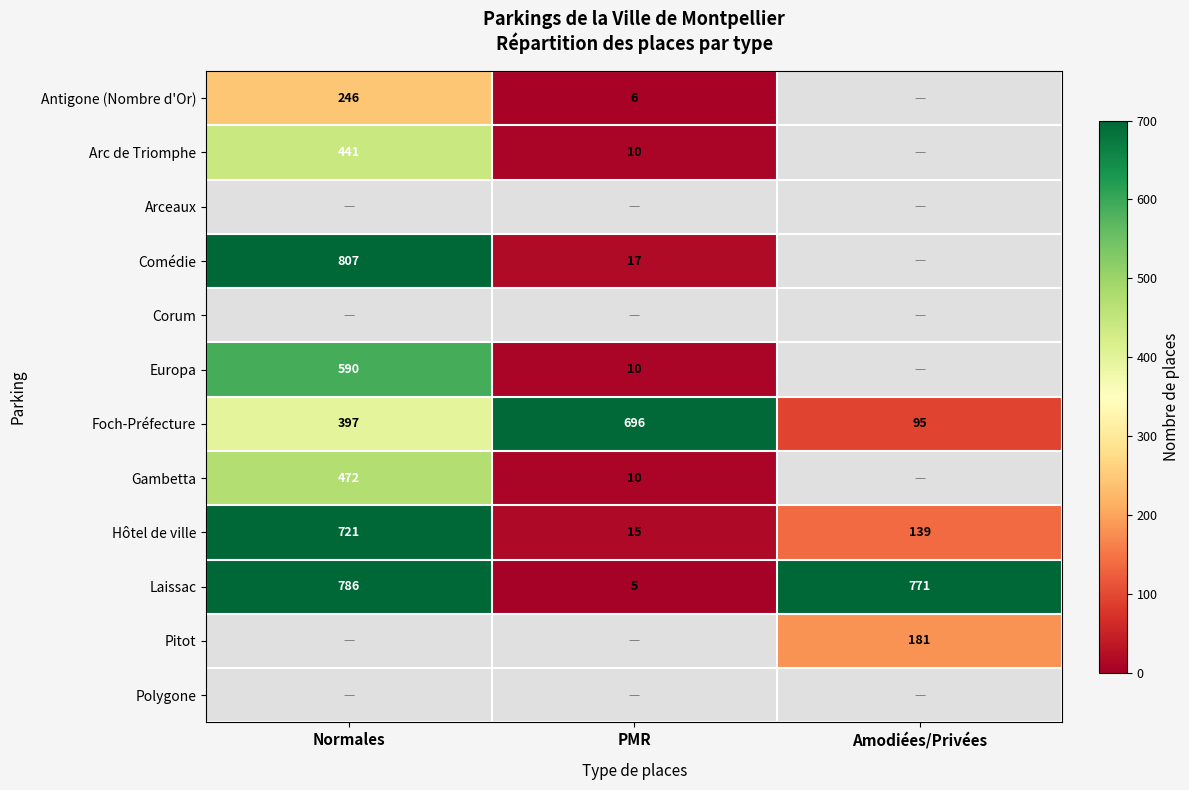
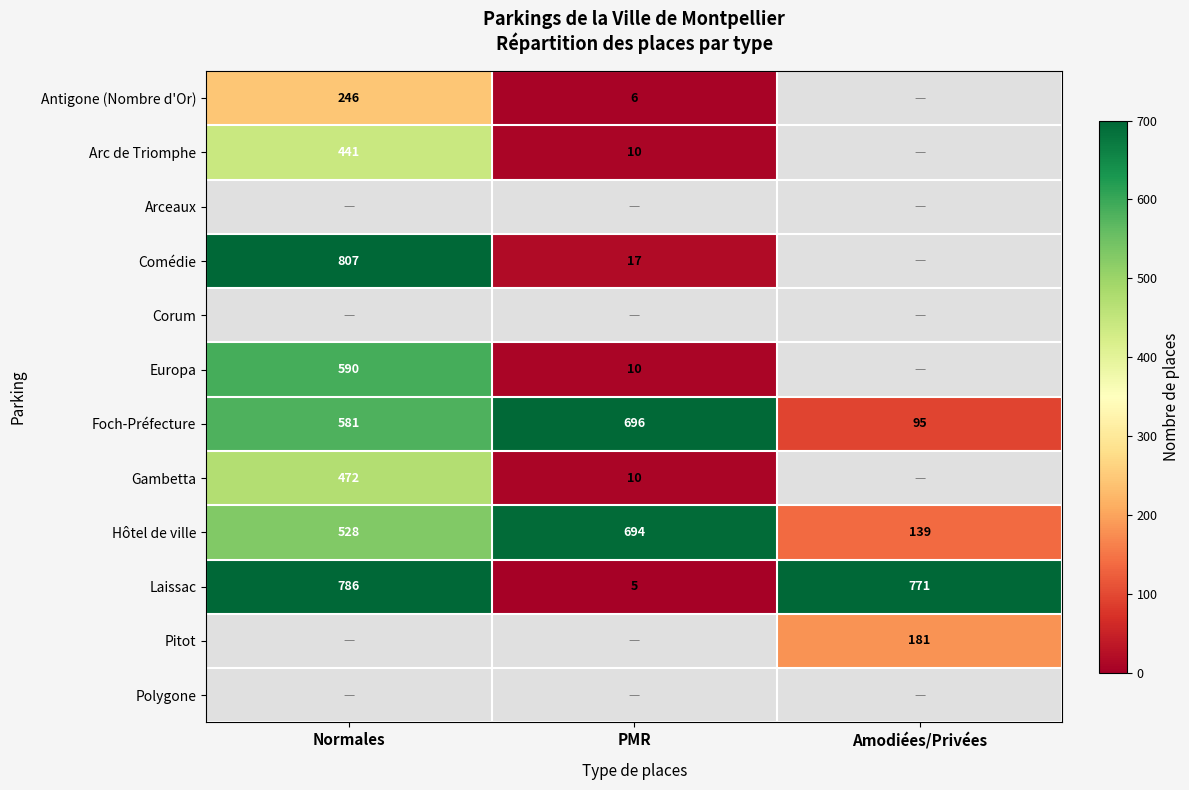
  {
    "Antigone (Nombre d'Or)": {
      "Normales": 246,
      "PMR": 6
    },
    "Arc de Triomphe": {
      "Normales": 441,
      "PMR": 10
    },
    "Comédie": {
      "Normales": 807,
      "PMR": 17
    },
    "Europa": {
      "Normales": 590,
      "PMR": 10
    },
    "Foch-Préfecture": {
-     "Normales": 397,
+     "Normales": 581,
      "PMR": 696,
      "Amodiées/Privées": 95
    },
    "Gambetta": {
      "Normales": 472,
      "PMR": 10
    },
    "Hôtel de ville": {
-     "Normales": 721,
-     "PMR": 15,
+     "Normales": 528,
+     "PMR": 694,
      "Amodiées/Privées": 139
    },
    "Laissac": {
      "Normales": 786,
      "PMR": 5,
      "Amodiées/Privées": 771
    },
    "Pitot": {
      "Amodiées/Privées": 181
    }
  }
